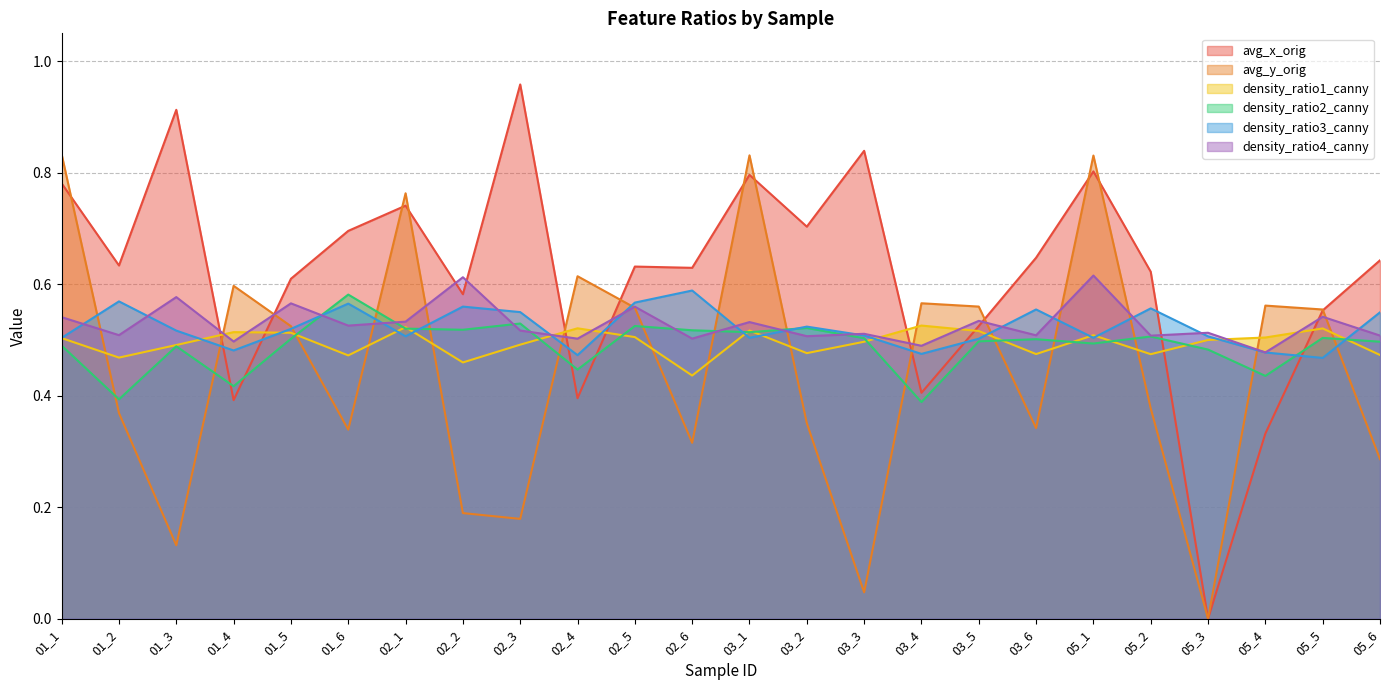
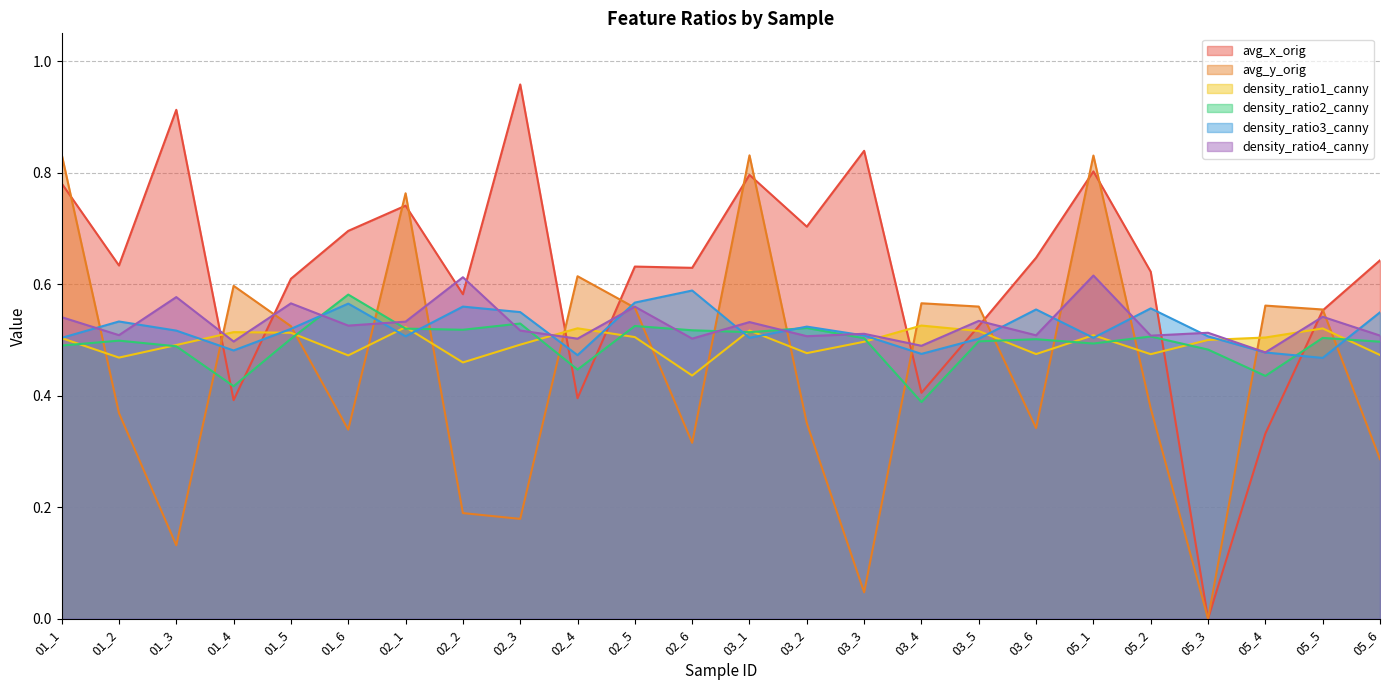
  {
    "density_ratio2_canny": {
      "01_1": 0.49,
-     "01_2": 0.39,
+     "01_2": 0.50,
      "01_4": 0.42,
      "01_5": 0.50,
      "01_6": 0.58,
      "02_2": 0.52,
      "02_3": 0.53,
      "02_4": 0.45,
      "02_5": 0.53,
      "02_6": 0.52,
      "03_3": 0.50,
      "03_4": 0.39,
      "03_5": 0.50,
      "03_6": 0.50,
      "05_1": 0.49,
      "05_3": 0.48,
      "05_4": 0.44,
      "05_5": 0.50,
      "05_6": 0.50
    },
    "density_ratio3_canny": {
-     "01_2": 0.57,
+     "01_2": 0.53,
      "01_3": 0.52,
      "01_4": 0.48,
      "01_5": 0.52,
      "01_6": 0.57,
      "02_1": 0.51,
      "02_2": 0.56,
      "02_3": 0.55,
      "02_4": 0.47,
      "02_5": 0.57,
      "02_6": 0.59,
      "03_1": 0.50,
      "03_4": 0.48,
      "03_5": 0.50,
      "03_6": 0.55,
      "05_1": 0.50,
      "05_2": 0.56,
      "05_3": 0.51,
      "05_5": 0.47,
      "05_6": 0.55
    },
    "density_ratio4_canny": {
      "01_1": 0.54,
      "01_2": 0.51,
      "01_3": 0.58,
      "01_4": 0.50,
      "01_5": 0.57,
      "01_6": 0.53,
      "02_1": 0.53,
      "02_2": 0.61,
      "02_3": 0.52,
      "02_4": 0.50,
      "02_6": 0.50,
      "03_1": 0.53,
      "03_2": 0.51,
      "03_4": 0.49,
      "03_5": 0.53,
      "03_6": 0.51,
      "05_1": 0.62,
      "05_3": 0.51,
      "05_5": 0.54,
      "05_6": 0.51
    }
  }
